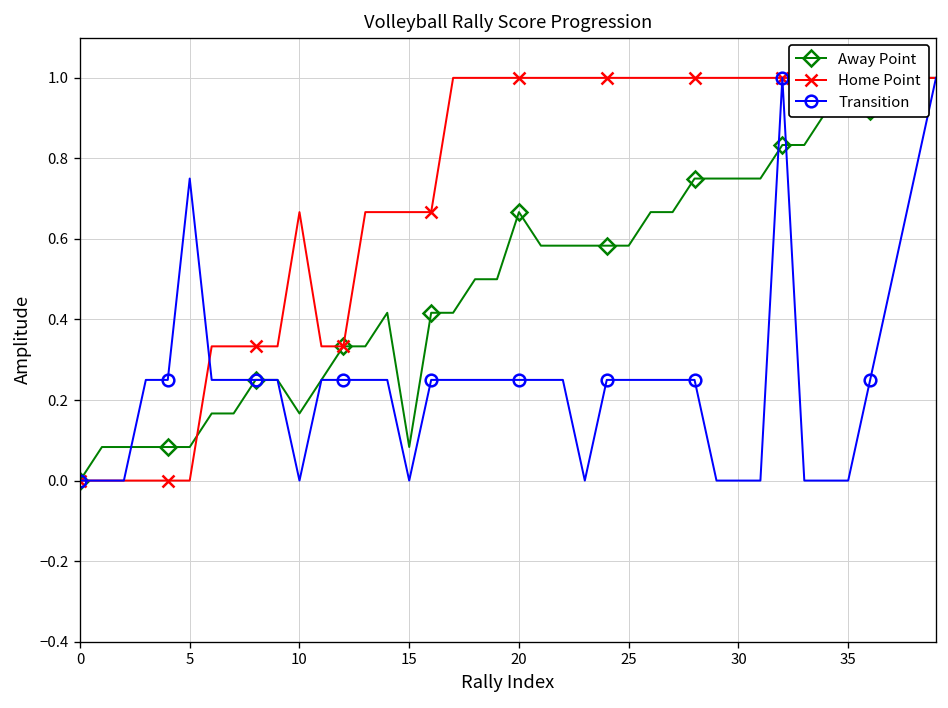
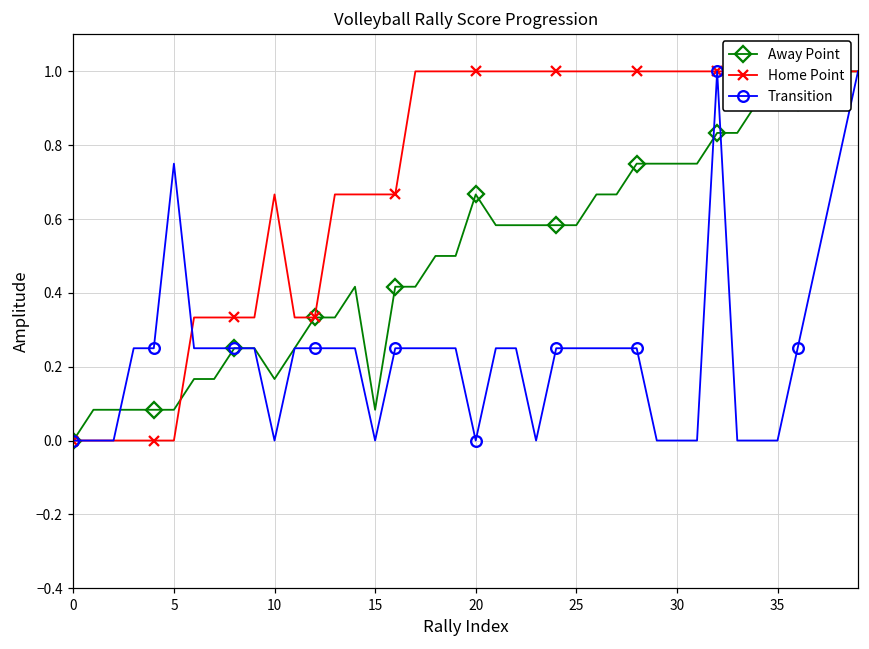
  {
    "Away Point": {
      "5": 0.08,
      "10": 0.17,
      "15": 0.08,
      "20": 0.67,
      "25": 0.58,
      "30": 0.75
    },
    "Home Point": {
      "5": 0.00,
      "10": 0.67,
      "15": 0.67,
      "20": 1.00,
      "25": 1.00,
      "30": 1.00
    },
    "Transition": {
      "5": 0.75,
      "10": 0.00,
      "15": 0.00,
-     "20": 0.25,
+     "20": 0.00,
      "25": 0.25,
      "30": 0.00,
      "35": 0.00
    }
  }
